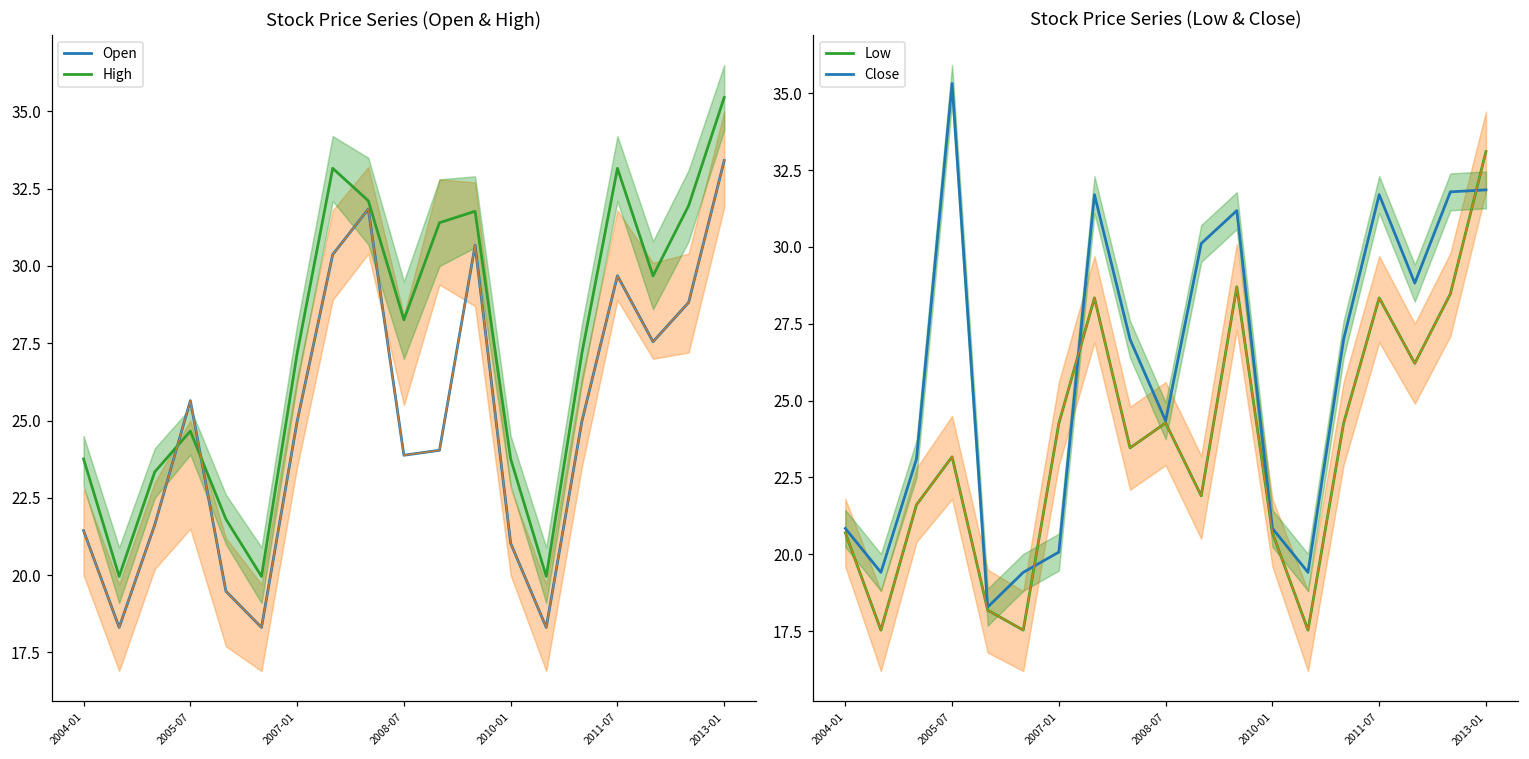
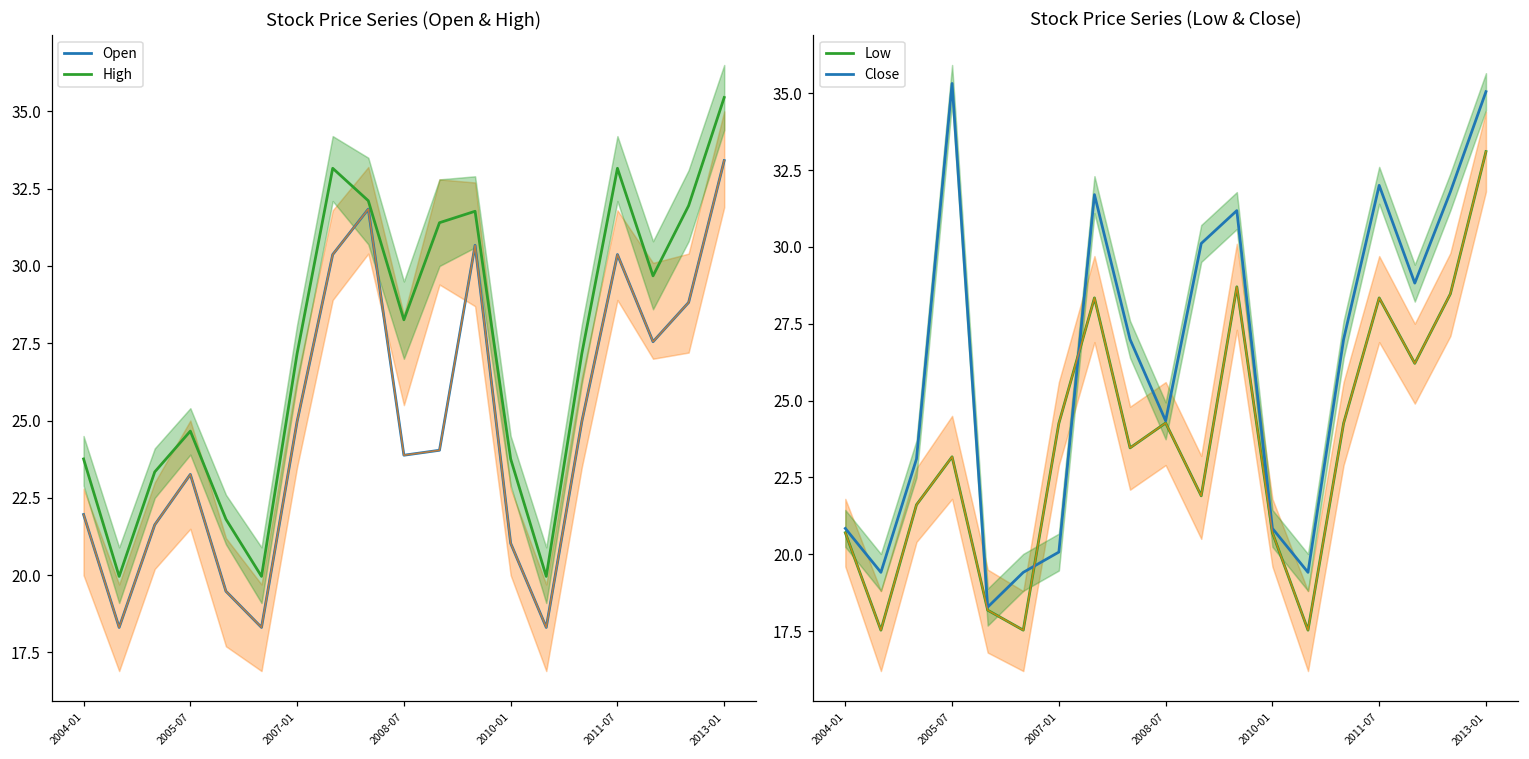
  {
    "Stock Price Series (Open & High)": {
      "Open": {
-       "2004-01": 21.4,
-       "2005-07": 25.6,
+       "2004-01": 22.0,
+       "2005-07": 23.3,
        "2007-01": 25.0,
        "2008-07": 23.9,
        "2010-01": 21.0,
-       "2011-07": 29.7,
+       "2011-07": 30.4,
        "2013-01": 33.4
      }
    },
    "Stock Price Series (Low & Close)": {
      "Close": {
        "2004-01": 20.8,
        "2005-07": 35.3,
        "2007-01": 20.1,
        "2010-01": 20.8,
-       "2011-07": 31.7,
-       "2013-01": 31.9
+       "2011-07": 32.0,
+       "2013-01": 35.0
      }
    }
  }
